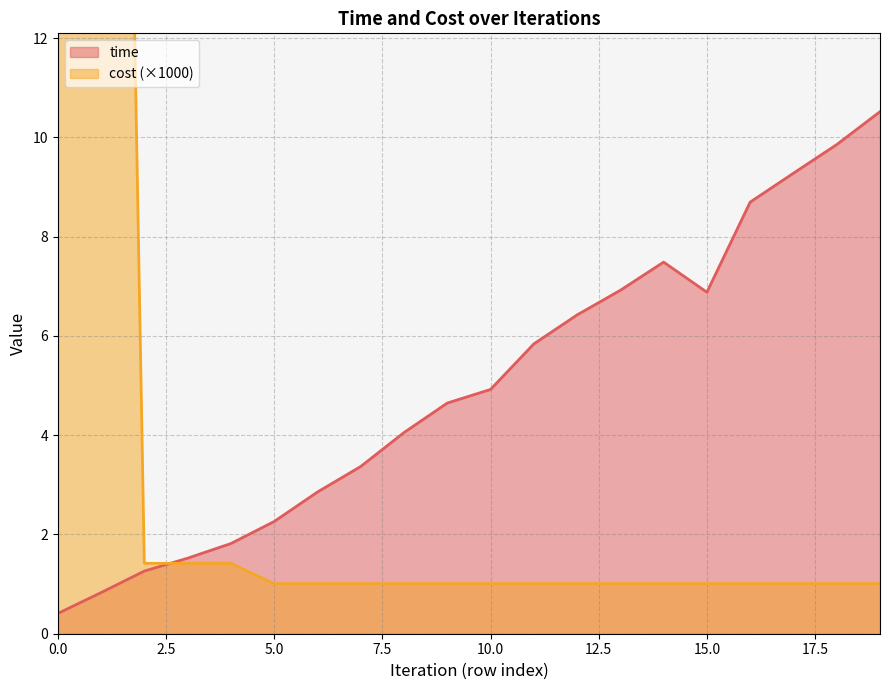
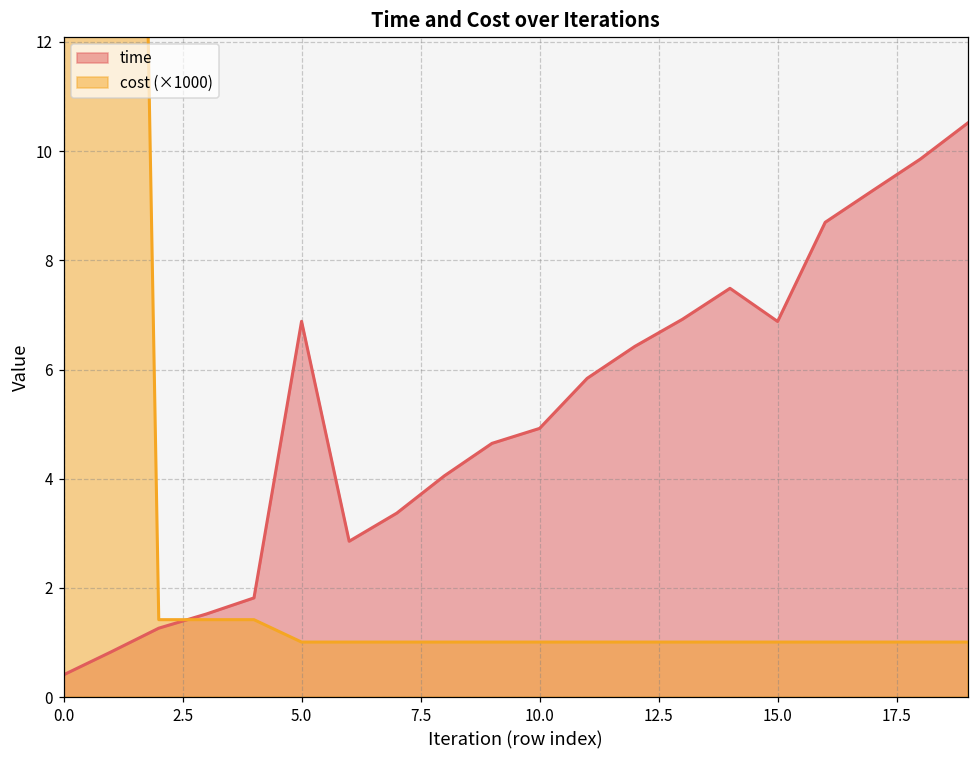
  {
    "time": {
      "0.0": 0.4,
-     "5.0": 2.3,
+     "5.0": 6.9,
      "10.0": 4.9,
      "15.0": 6.9
    },
    "cost (×1000)": {
      "5.0": 1.0,
      "10.0": 1.0,
      "15.0": 1.0
    }
  }
